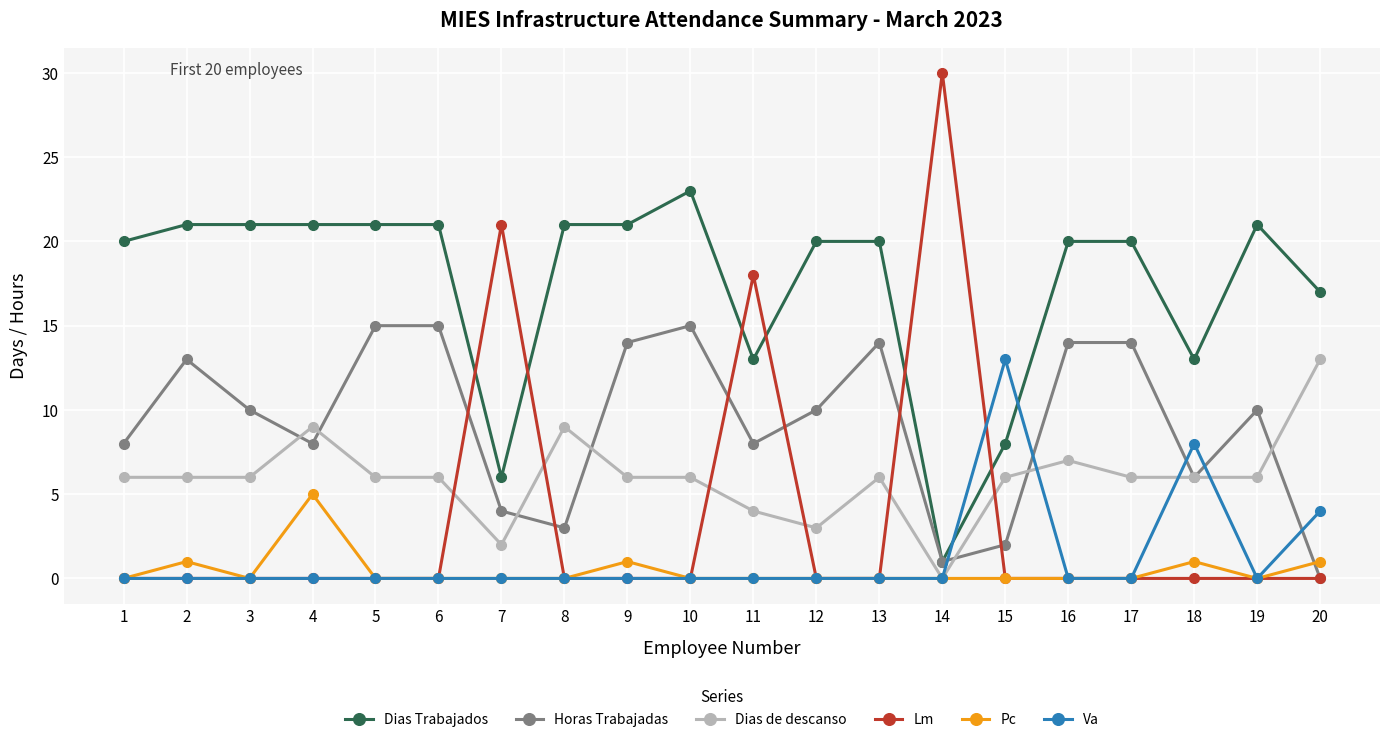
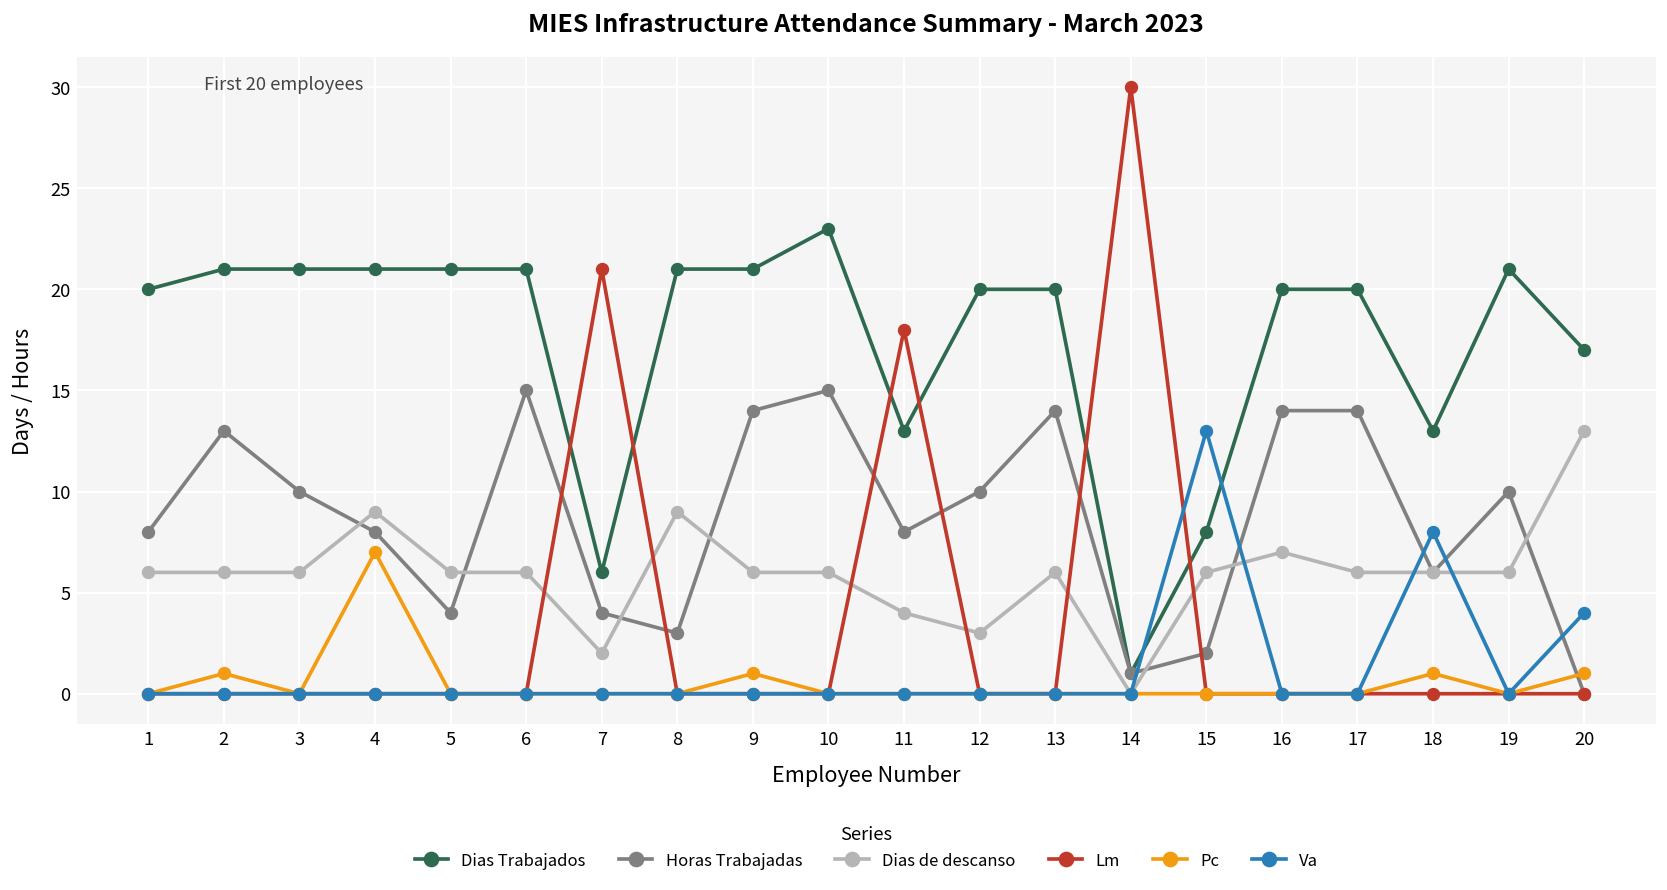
  {
    "Dias Trabajados": {
      "1": 20,
      "2": 21,
      "3": 21,
      "4": 21,
      "5": 21,
      "6": 21,
      "7": 6,
      "8": 21,
      "9": 21,
      "10": 23,
      "11": 13,
      "12": 20,
      "13": 20,
      "15": 8,
      "16": 20,
      "17": 20,
      "18": 13,
      "19": 21,
      "20": 17
    },
    "Horas Trabajadas": {
      "1": 8,
      "2": 13,
      "3": 10,
      "4": 8,
-     "5": 15,
+     "5": 4,
      "6": 15,
      "7": 4,
      "8": 3,
      "9": 14,
      "10": 15,
      "11": 8,
      "12": 10,
      "13": 14,
      "15": 2,
      "16": 14,
      "17": 14,
      "19": 10
    },
    "Dias de descanso": {
      "1": 6,
      "2": 6,
      "3": 6,
      "4": 9,
      "5": 6,
      "6": 6,
      "7": 2,
      "8": 9,
      "9": 6,
      "10": 6,
      "11": 4,
      "12": 3,
      "13": 6,
      "15": 6,
      "16": 7,
      "17": 6,
      "19": 6,
      "20": 13
    },
    "Lm": {
      "7": 21,
      "11": 18,
      "14": 30,
      "18": 0
    },
    "Pc": {
      "2": 1,
-     "4": 5,
+     "4": 7,
      "9": 1,
      "18": 1,
      "20": 1
    },
    "Va": {
      "15": 13,
      "18": 8,
      "20": 4
    }
  }
